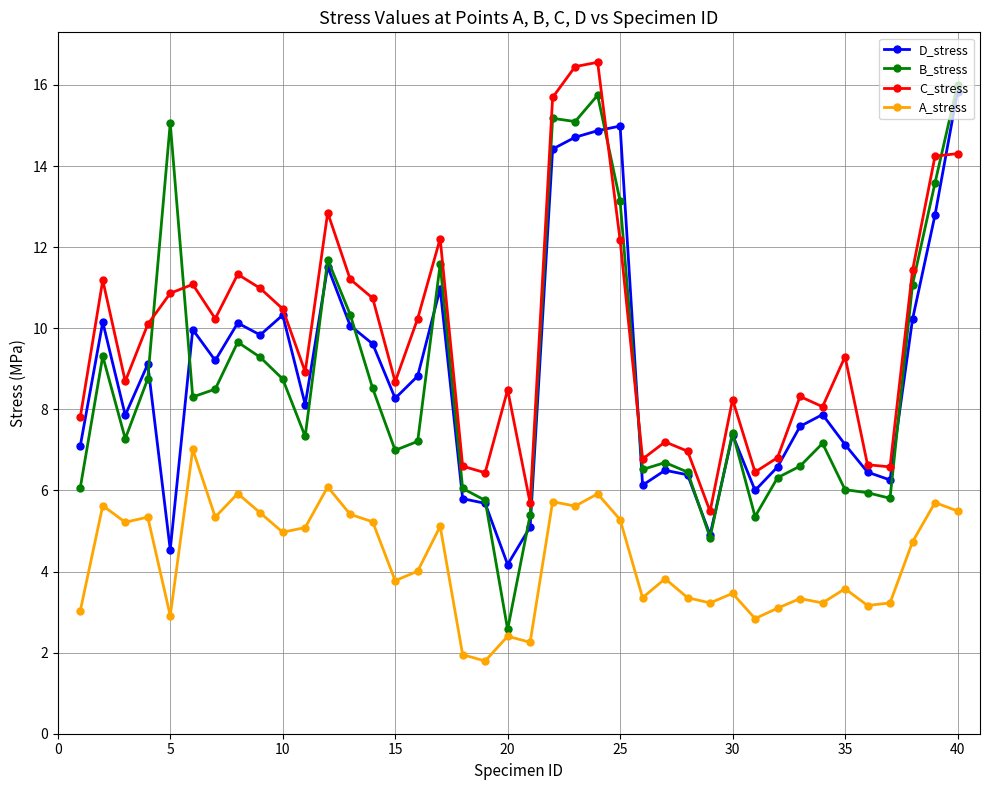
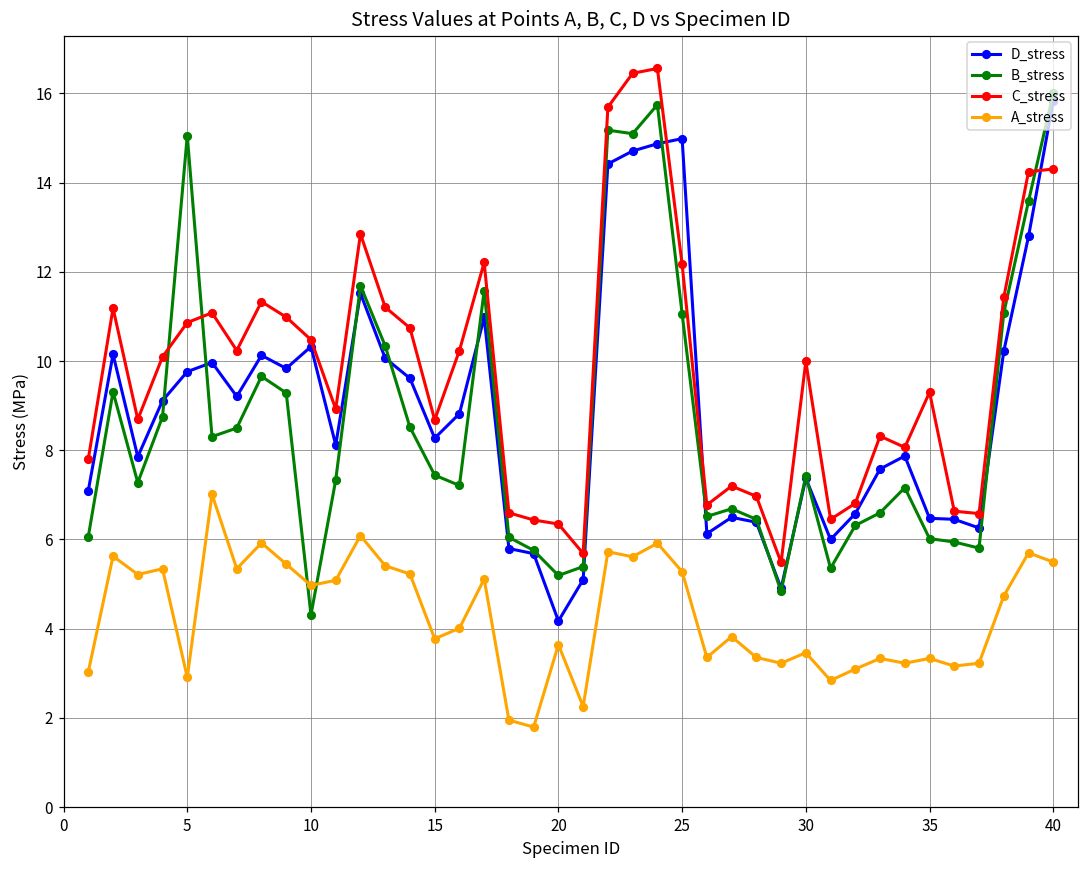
  {
    "D_stress": {
-     "5": 4.5,
+     "5": 9.8,
      "10": 10.3,
      "15": 8.3,
      "20": 4.2,
      "25": 15.0,
-     "35": 7.1
+     "35": 6.5
    },
    "B_stress": {
      "5": 15.1,
-     "10": 8.7,
-     "15": 7.0,
-     "20": 2.6,
-     "25": 13.1,
+     "10": 4.3,
+     "15": 7.4,
+     "20": 5.2,
+     "25": 11.1,
      "35": 6.0
    },
    "C_stress": {
      "5": 10.9,
      "10": 10.5,
      "15": 8.7,
-     "20": 8.5,
+     "20": 6.3,
      "25": 12.2,
-     "30": 8.2,
+     "30": 10.0,
      "35": 9.3,
      "40": 14.3
    },
    "A_stress": {
      "5": 2.9,
      "10": 5.0,
      "15": 3.8,
-     "20": 2.4,
+     "20": 3.6,
      "25": 5.3,
      "30": 3.5,
-     "35": 3.6,
+     "35": 3.3,
      "40": 5.5
    }
  }
